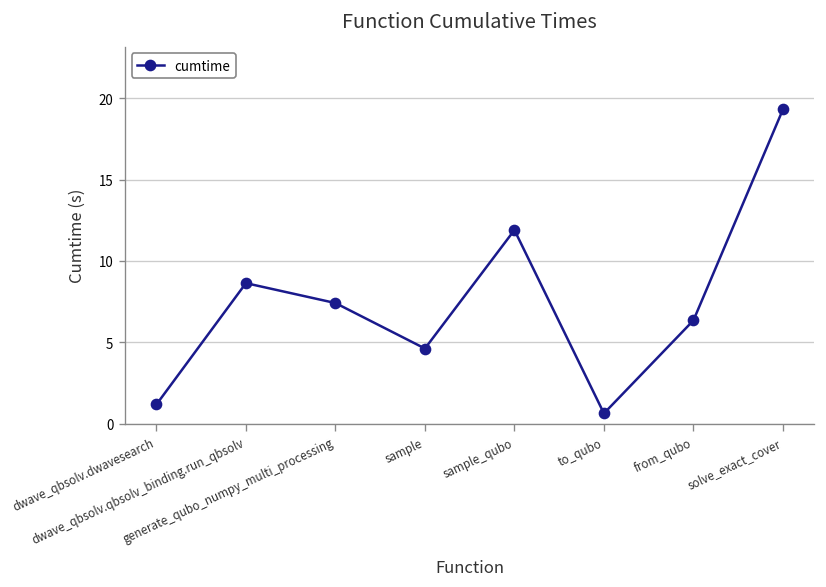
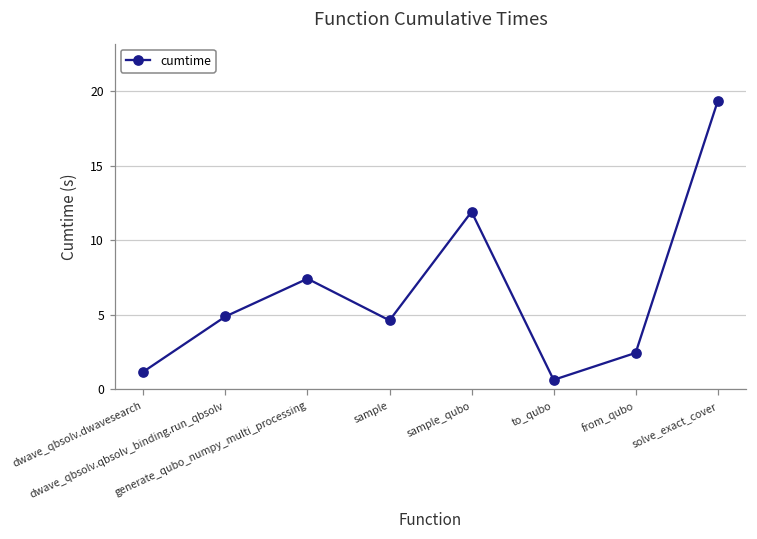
  {
    "dwave_qbsolv.dwavesearch": 1.2,
-   "dwave_qbsolv.qbsolv_binding.run_qbsolv": 8.6,
+   "dwave_qbsolv.qbsolv_binding.run_qbsolv": 4.9,
    "generate_qubo_numpy_multi_processing": 7.4,
    "sample": 4.6,
    "sample_qubo": 11.9,
    "to_qubo": 0.6,
-   "from_qubo": 6.3,
+   "from_qubo": 2.4,
    "solve_exact_cover": 19.3
  }
